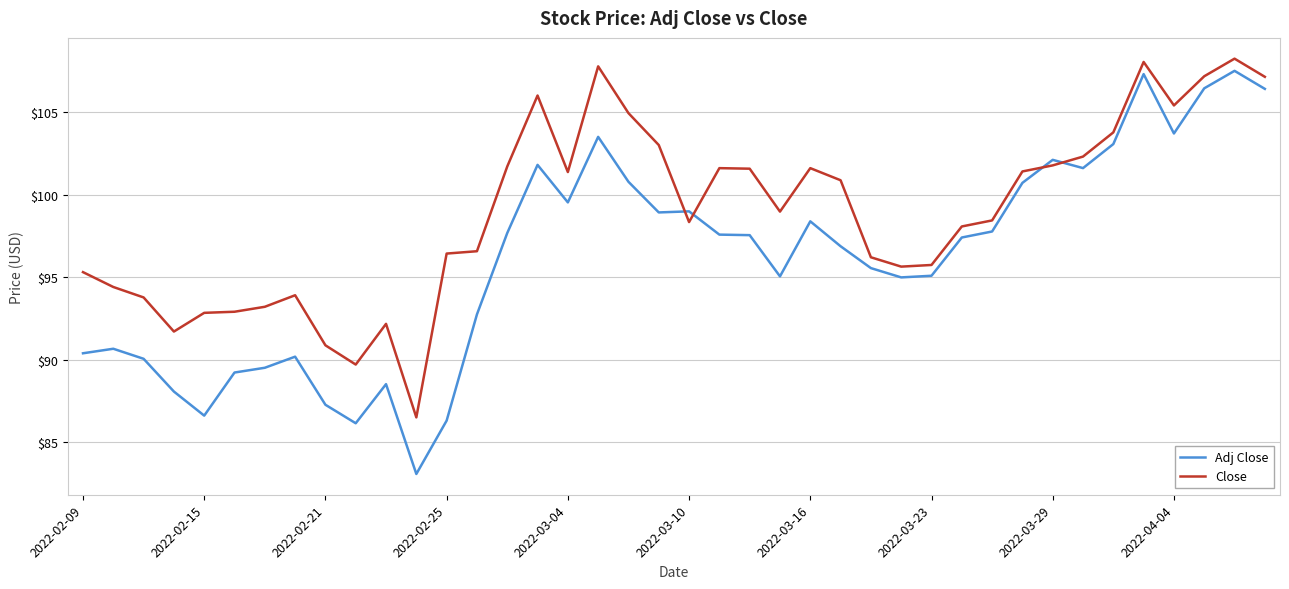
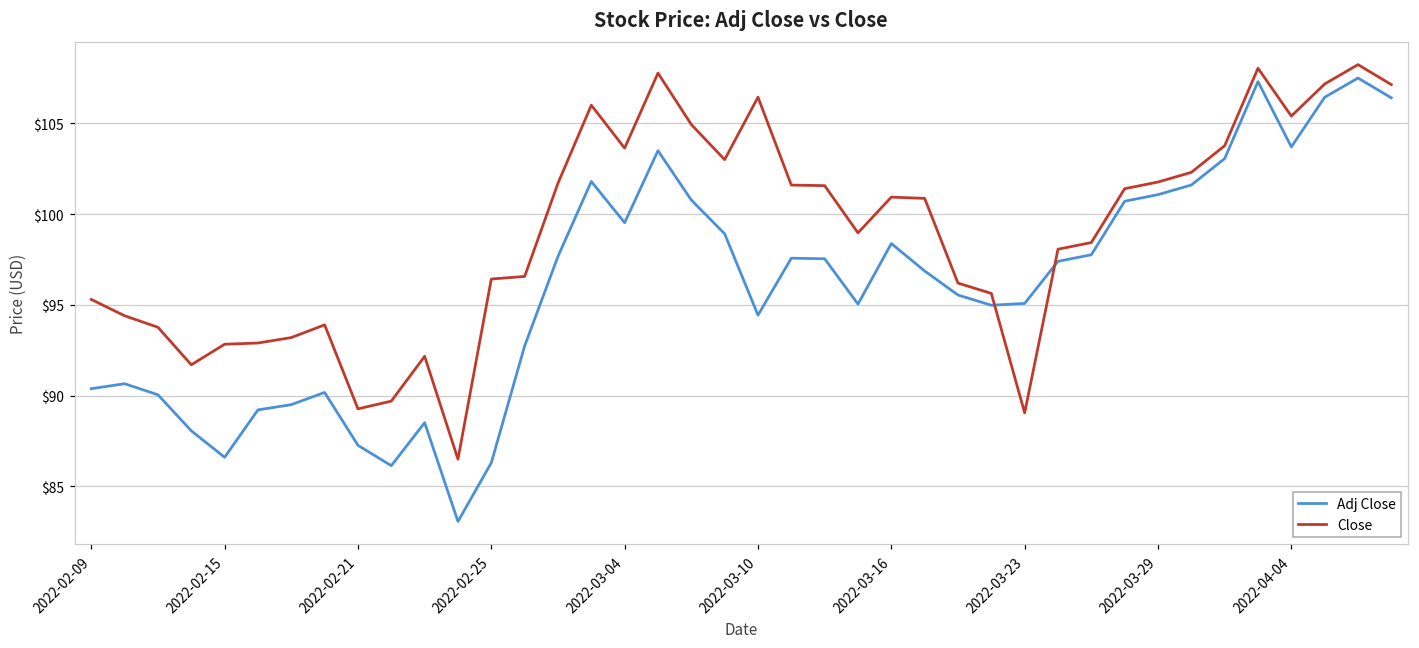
  {
    "Adj Close": {
      "2022-02-09": "$90.4",
      "2022-02-15": "$86.6",
      "2022-02-21": "$87.3",
      "2022-02-25": "$86.3",
      "2022-03-04": "$99.5",
-     "2022-03-10": "$99.0",
+     "2022-03-10": "$94.4",
      "2022-03-16": "$98.4",
      "2022-03-23": "$95.1",
-     "2022-03-29": "$102.1",
+     "2022-03-29": "$101.1",
      "2022-04-04": "$103.7"
    },
    "Close": {
      "2022-02-09": "$95.3",
      "2022-02-15": "$92.8",
-     "2022-02-21": "$90.9",
+     "2022-02-21": "$89.3",
      "2022-02-25": "$96.4",
-     "2022-03-04": "$101.4",
-     "2022-03-10": "$98.3",
-     "2022-03-16": "$101.6",
-     "2022-03-23": "$95.7",
+     "2022-03-04": "$103.6",
+     "2022-03-10": "$106.4",
+     "2022-03-16": "$100.9",
+     "2022-03-23": "$89.1",
      "2022-03-29": "$101.8",
      "2022-04-04": "$105.4"
    }
  }
